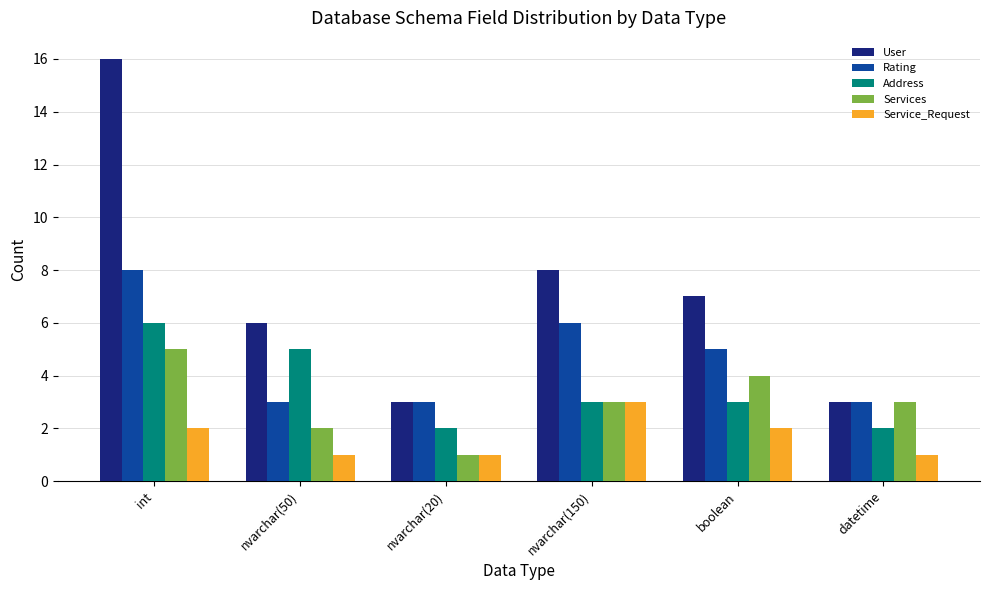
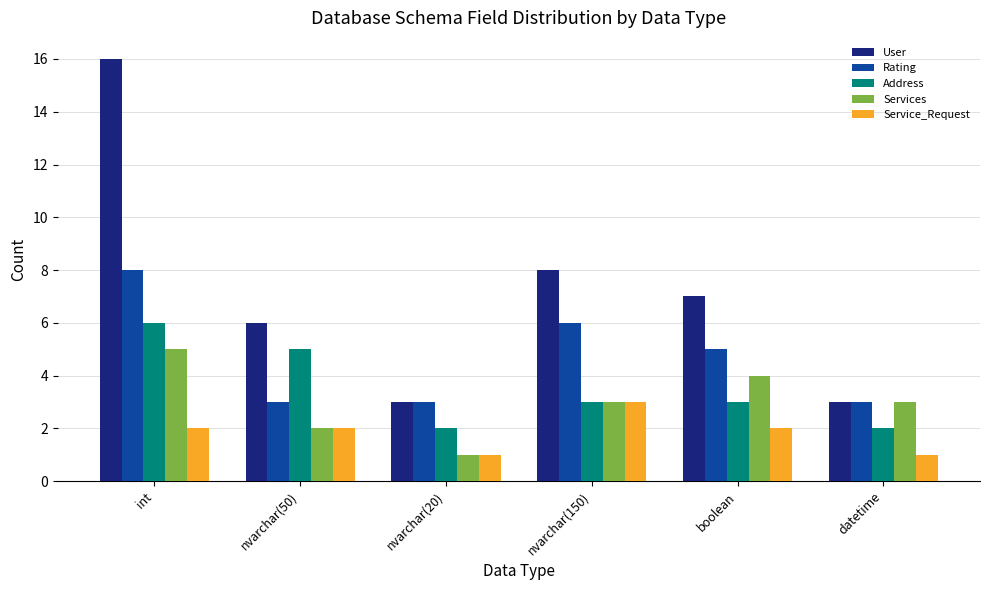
  {
    "Address": {
      "int": 6,
      "nvarchar(50)": 5,
      "nvarchar(20)": 2,
      "nvarchar(150)": 3,
      "boolean": 3,
      "datetime": 2
    },
    "Services": {
      "int": 5,
      "nvarchar(50)": 2,
      "nvarchar(20)": 1,
      "nvarchar(150)": 3,
      "boolean": 4,
      "datetime": 3
    },
    "Service_Request": {
      "int": 2,
-     "nvarchar(50)": 1,
+     "nvarchar(50)": 2,
      "nvarchar(20)": 1,
      "nvarchar(150)": 3,
      "boolean": 2,
      "datetime": 1
    }
  }
